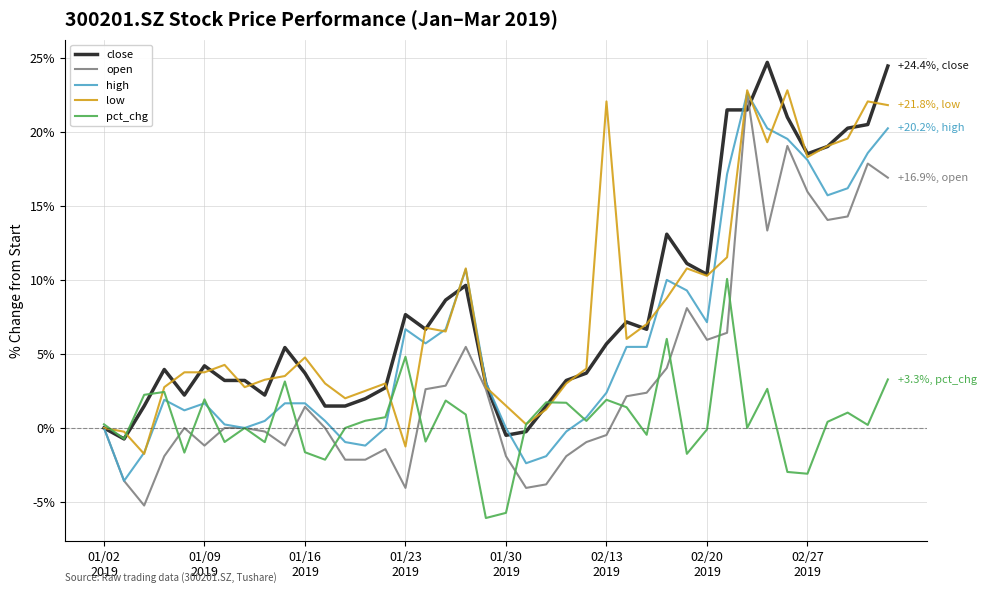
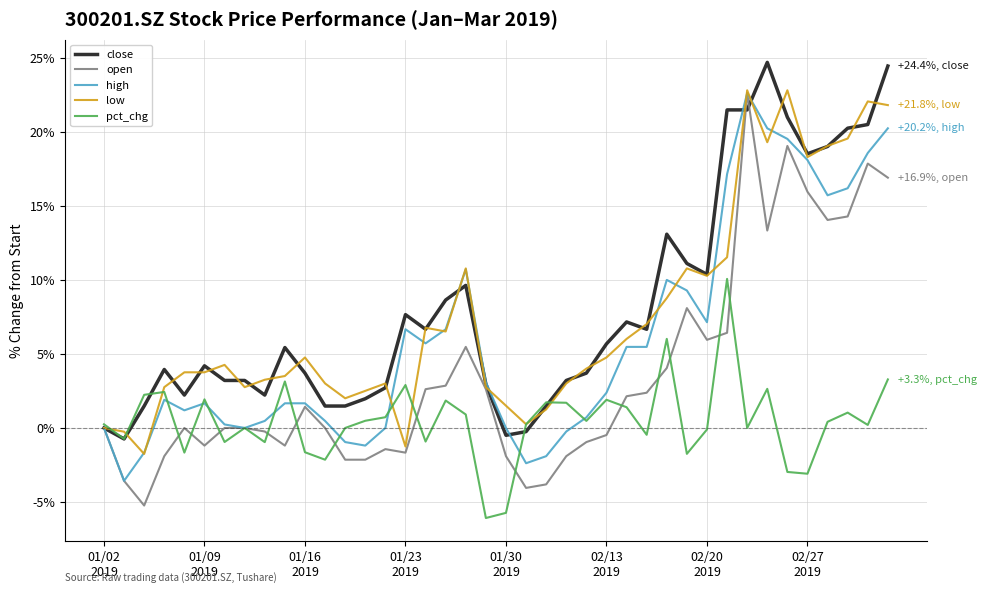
  {
    "close": {
      "01/09 2019": "4.2%",
      "01/16 2019": "3.7%",
      "01/23 2019": "7.7%",
      "01/30 2019": "-0.5%",
      "02/13 2019": "5.7%",
      "02/27 2019": "18.5%"
    },
    "open": {
      "01/09 2019": "-1.2%",
      "01/16 2019": "1.4%",
-     "01/23 2019": "-4.0%",
+     "01/23 2019": "-1.7%",
      "01/30 2019": "-1.9%",
      "02/13 2019": "-0.5%",
      "02/20 2019": "6.0%",
      "02/27 2019": "16.0%"
    },
    "high": {
      "01/09 2019": "1.7%",
      "01/16 2019": "1.7%",
      "01/23 2019": "6.7%",
      "01/30 2019": "0.0%",
      "02/13 2019": "2.4%",
      "02/20 2019": "7.1%",
      "02/27 2019": "18.1%"
    },
    "low": {
      "01/09 2019": "3.8%",
      "01/16 2019": "4.8%",
      "01/23 2019": "-1.3%",
      "01/30 2019": "1.5%",
-     "02/13 2019": "22.1%",
+     "02/13 2019": "4.8%",
      "02/27 2019": "18.3%"
    },
    "pct_chg": {
      "01/02 2019": "0.2%",
      "01/09 2019": "1.9%",
      "01/16 2019": "-1.6%",
-     "01/23 2019": "4.8%",
+     "01/23 2019": "2.9%",
      "01/30 2019": "-5.7%",
      "02/13 2019": "1.9%",
      "02/20 2019": "-0.1%",
      "02/27 2019": "-3.1%"
    }
  }
